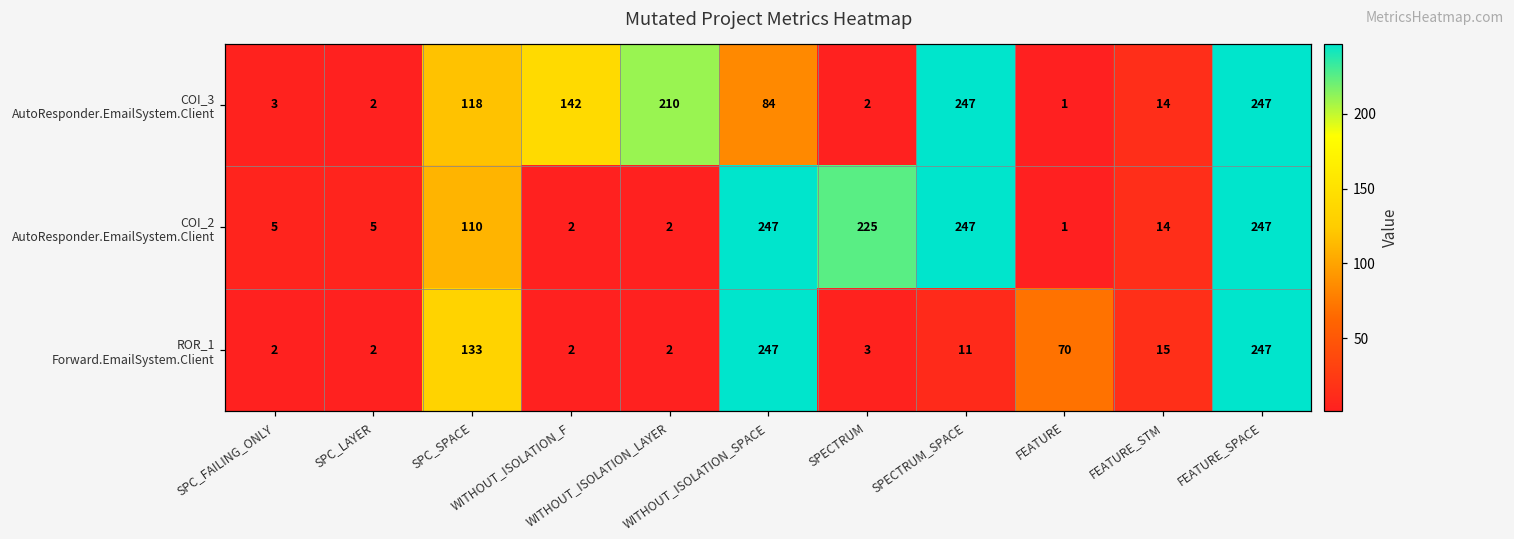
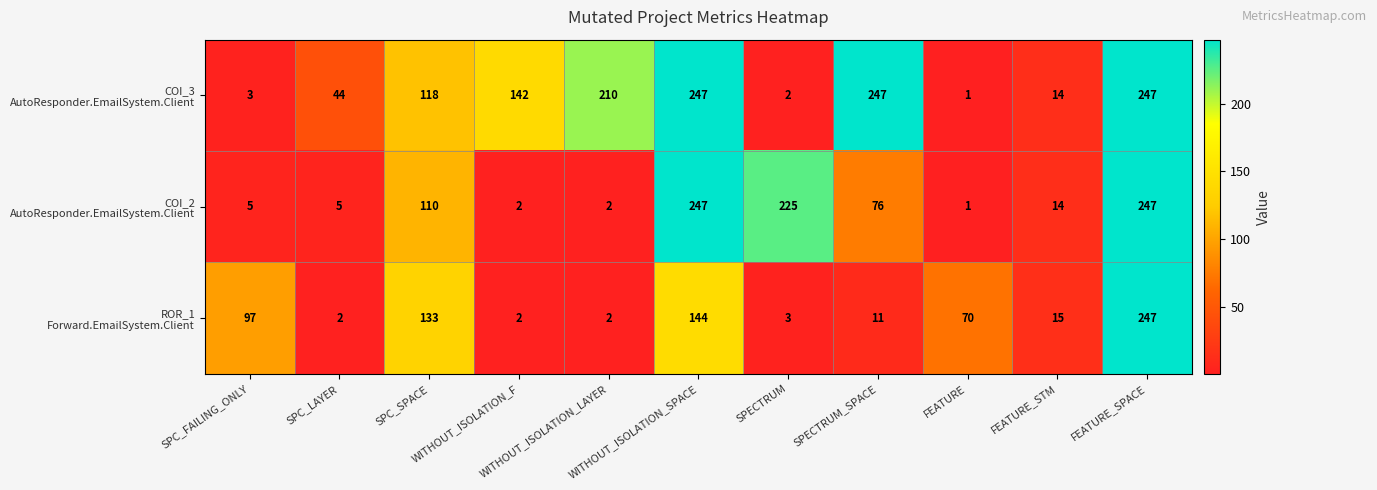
  {
    "COI_3 AutoResponder.EmailSystem.Client": {
      "SPC_FAILING_ONLY": 3,
-     "SPC_LAYER": 2,
+     "SPC_LAYER": 44,
      "SPC_SPACE": 118,
      "WITHOUT_ISOLATION_F": 142,
      "WITHOUT_ISOLATION_LAYER": 210,
-     "WITHOUT_ISOLATION_SPACE": 84,
+     "WITHOUT_ISOLATION_SPACE": 247,
      "SPECTRUM": 2,
      "SPECTRUM_SPACE": 247,
      "FEATURE": 1,
      "FEATURE_STM": 14,
      "FEATURE_SPACE": 247
    },
    "COI_2 AutoResponder.EmailSystem.Client": {
      "SPC_FAILING_ONLY": 5,
      "SPC_LAYER": 5,
      "SPC_SPACE": 110,
      "WITHOUT_ISOLATION_F": 2,
      "WITHOUT_ISOLATION_LAYER": 2,
      "WITHOUT_ISOLATION_SPACE": 247,
      "SPECTRUM": 225,
-     "SPECTRUM_SPACE": 247,
+     "SPECTRUM_SPACE": 76,
      "FEATURE": 1,
      "FEATURE_STM": 14,
      "FEATURE_SPACE": 247
    },
    "ROR_1 Forward.EmailSystem.Client": {
-     "SPC_FAILING_ONLY": 2,
+     "SPC_FAILING_ONLY": 97,
      "SPC_LAYER": 2,
      "SPC_SPACE": 133,
      "WITHOUT_ISOLATION_F": 2,
      "WITHOUT_ISOLATION_LAYER": 2,
-     "WITHOUT_ISOLATION_SPACE": 247,
+     "WITHOUT_ISOLATION_SPACE": 144,
      "SPECTRUM": 3,
      "SPECTRUM_SPACE": 11,
      "FEATURE": 70,
      "FEATURE_STM": 15,
      "FEATURE_SPACE": 247
    }
  }
